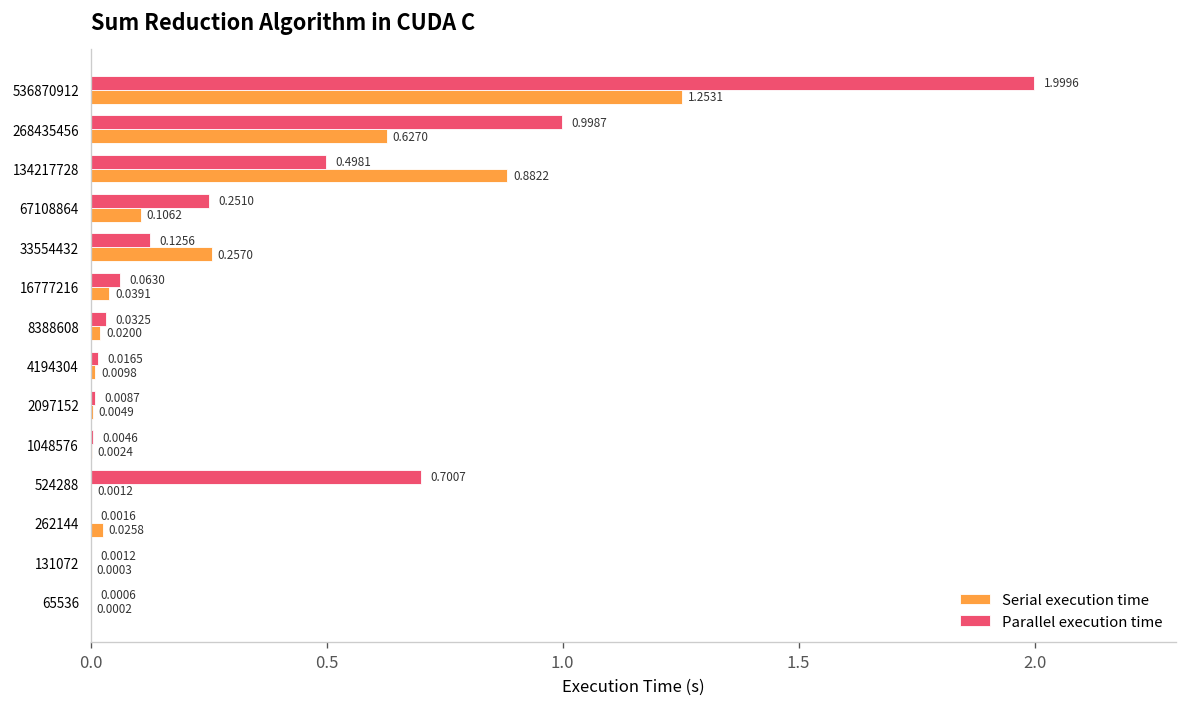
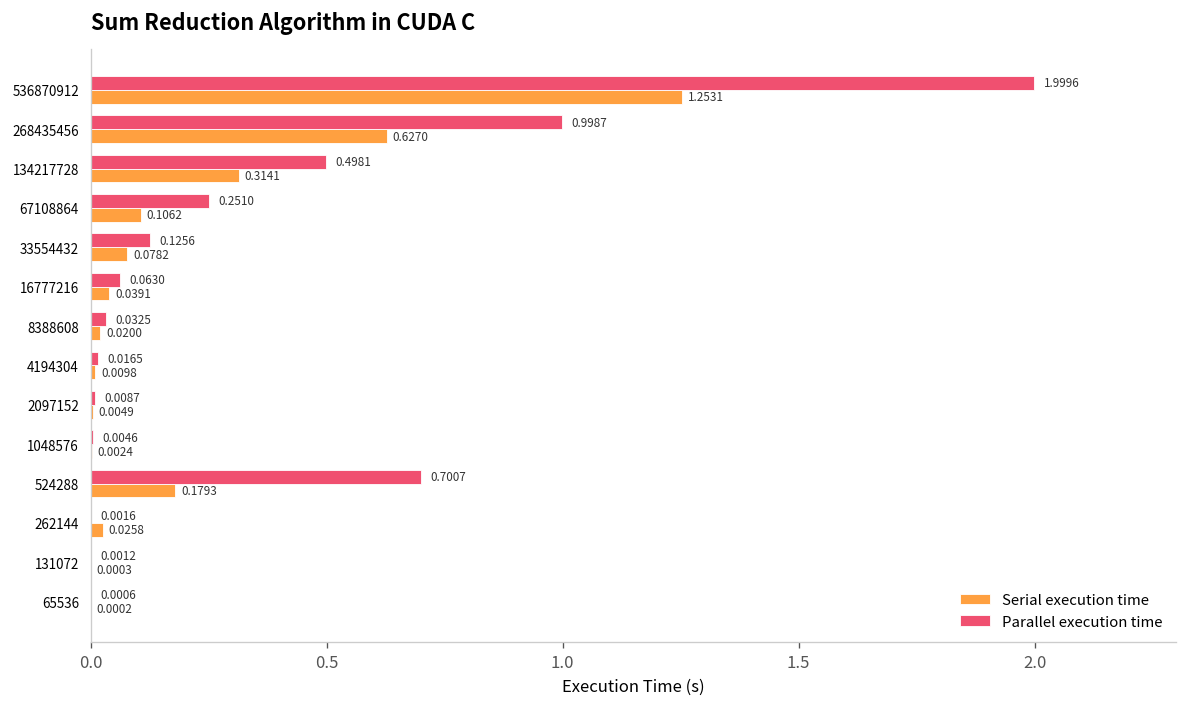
  {
    "Serial execution time": {
      "536870912": 1.2531,
      "268435456": 0.6270,
-     "134217728": 0.8822,
+     "134217728": 0.3141,
      "67108864": 0.1062,
-     "33554432": 0.2570,
+     "33554432": 0.0782,
      "16777216": 0.0391,
      "8388608": 0.0200,
      "4194304": 0.0098,
      "2097152": 0.0049,
      "1048576": 0.0024,
-     "524288": 0.0012,
+     "524288": 0.1793,
      "262144": 0.0258,
      "131072": 0.0003,
      "65536": 0.0002
    },
    "Parallel execution time": {
      "536870912": 1.9996,
      "268435456": 0.9987,
      "134217728": 0.4981,
      "67108864": 0.2510,
      "33554432": 0.1256,
      "16777216": 0.0630,
      "8388608": 0.0325,
      "4194304": 0.0165,
      "2097152": 0.0087,
      "1048576": 0.0046,
      "524288": 0.7007,
      "262144": 0.0016,
      "131072": 0.0012,
      "65536": 0.0006
    }
  }
